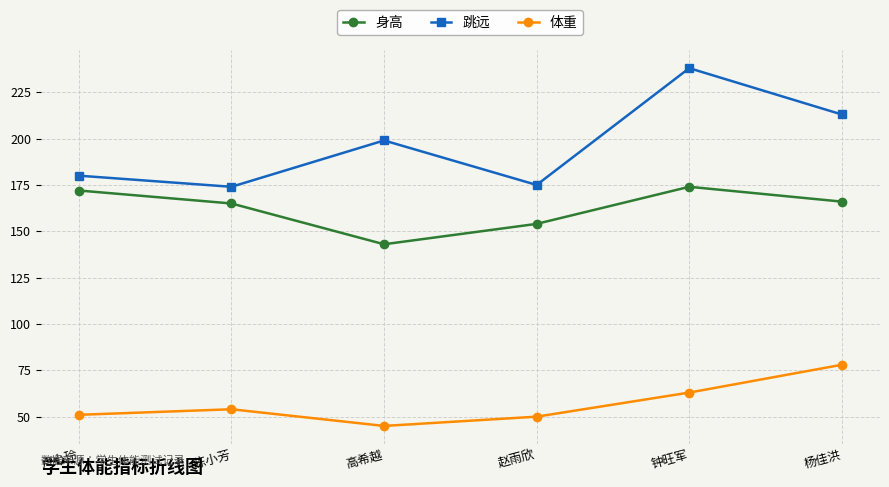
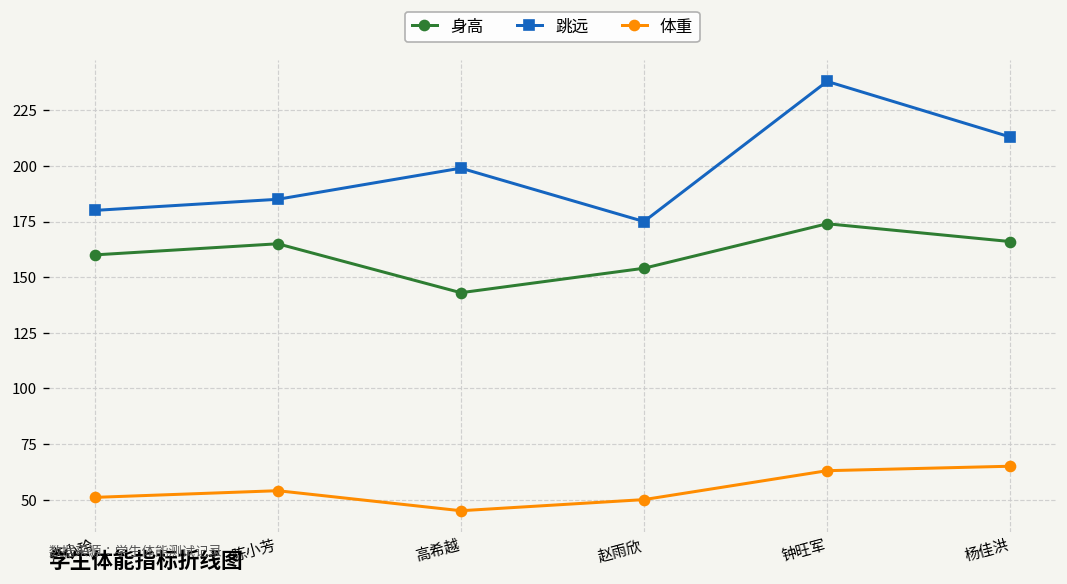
  {
    "身高": {
-     "卢小玲": 172,
+     "卢小玲": 160,
      "陈小芳": 165,
      "高希越": 143,
      "赵雨欣": 154,
      "钟旺军": 174,
      "杨佳洪": 166
    },
    "跳远": {
      "卢小玲": 180,
-     "陈小芳": 174,
+     "陈小芳": 185,
      "高希越": 199,
      "赵雨欣": 175,
      "钟旺军": 238,
      "杨佳洪": 213
    },
    "体重": {
      "卢小玲": 51,
      "陈小芳": 54,
      "高希越": 45,
      "赵雨欣": 50,
      "钟旺军": 63,
-     "杨佳洪": 78
+     "杨佳洪": 65
    }
  }
